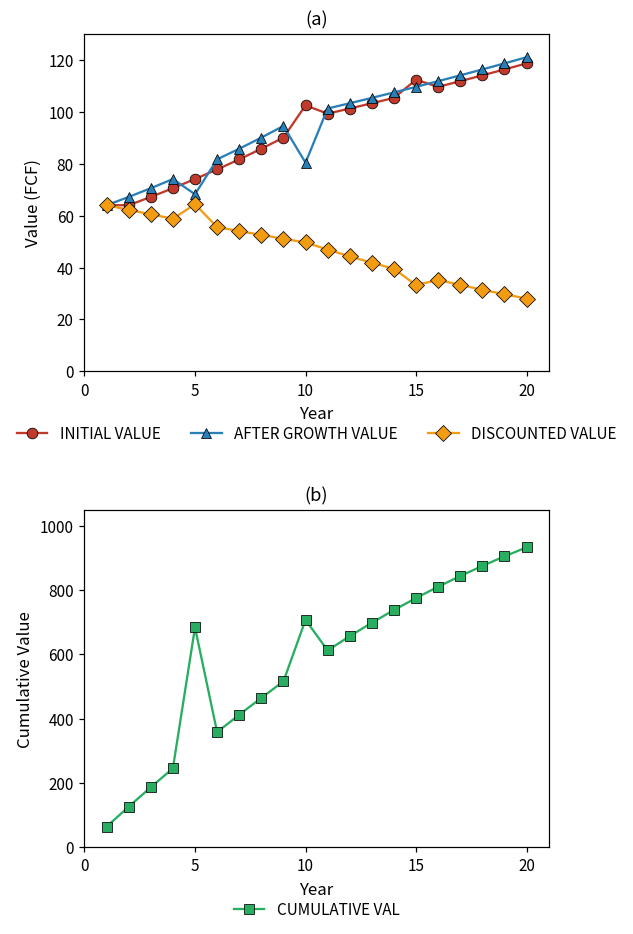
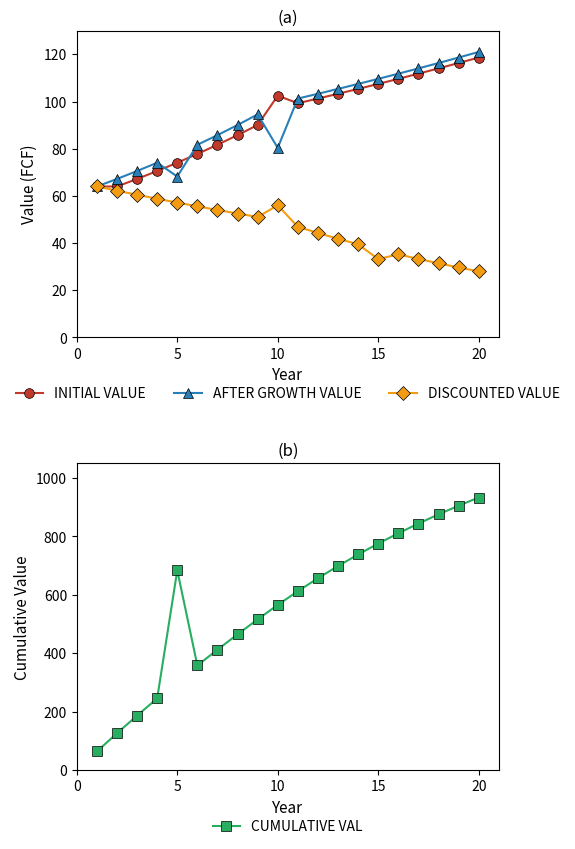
  {
    "(a)": {
      "INITIAL VALUE": {
        "5": 74,
        "10": 102,
-       "15": 112,
+       "15": 107,
        "20": 119
      },
      "AFTER GROWTH VALUE": {
        "5": 68,
        "10": 80,
        "15": 110,
        "20": 121
      },
      "DISCOUNTED VALUE": {
-       "5": 64,
-       "10": 50,
+       "5": 57,
+       "10": 56,
        "15": 33,
        "20": 28
      }
    },
    "(b)": {
      "5": 680,
-     "10": 710,
+     "10": 570,
      "15": 780,
      "20": 930
    }
  }
